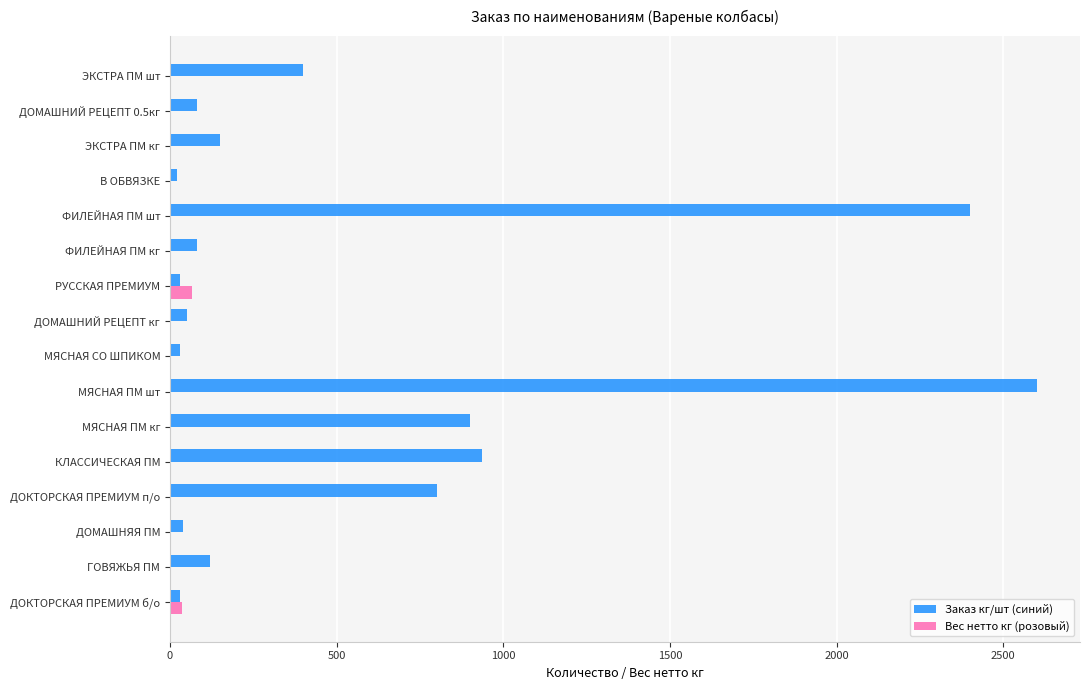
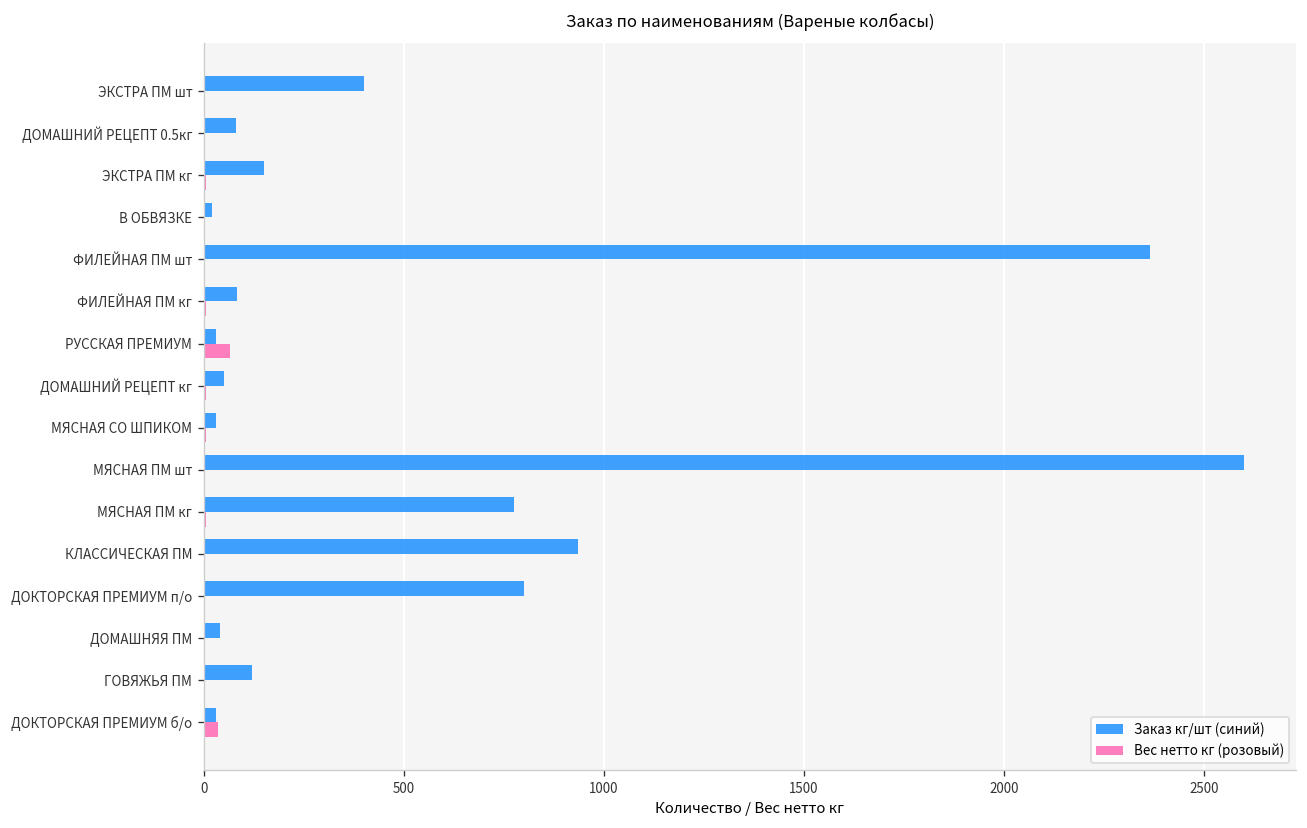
  {
    "Заказ кг/шт (синий)": {
      "ЭКСТРА ПМ шт": 400,
      "ДОМАШНИЙ РЕЦЕПТ 0.5кг": 80,
      "ЭКСТРА ПМ кг": 150,
      "В ОБВЯЗКЕ": 20,
-     "ФИЛЕЙНАЯ ПМ шт": 2400,
+     "ФИЛЕЙНАЯ ПМ шт": 2370,
      "ФИЛЕЙНАЯ ПМ кг": 80,
      "РУССКАЯ ПРЕМИУМ": 30,
      "ДОМАШНИЙ РЕЦЕПТ кг": 50,
      "МЯСНАЯ СО ШПИКОМ": 30,
      "МЯСНАЯ ПМ шт": 2600,
-     "МЯСНАЯ ПМ кг": 900,
+     "МЯСНАЯ ПМ кг": 780,
      "КЛАССИЧЕСКАЯ ПМ": 940,
      "ДОКТОРСКАЯ ПРЕМИУМ п/о": 800,
      "ДОМАШНЯЯ ПМ": 40,
      "ГОВЯЖЬЯ ПМ": 120,
      "ДОКТОРСКАЯ ПРЕМИУМ б/о": 30
    },
    "Вес нетто кг (розовый)": {
      "ДОМАШНИЙ РЕЦЕПТ 0.5кг": 0,
      "В ОБВЯЗКЕ": 0,
      "РУССКАЯ ПРЕМИУМ": 60,
      "КЛАССИЧЕСКАЯ ПМ": 0,
      "ДОМАШНЯЯ ПМ": 0,
      "ГОВЯЖЬЯ ПМ": 0,
      "ДОКТОРСКАЯ ПРЕМИУМ б/о": 30
    }
  }
